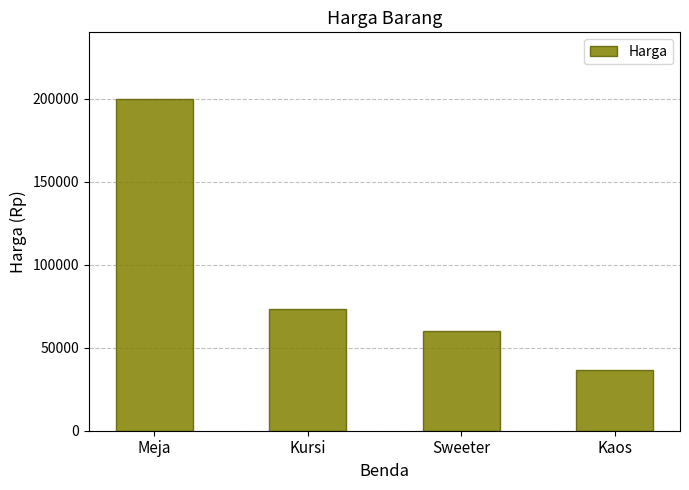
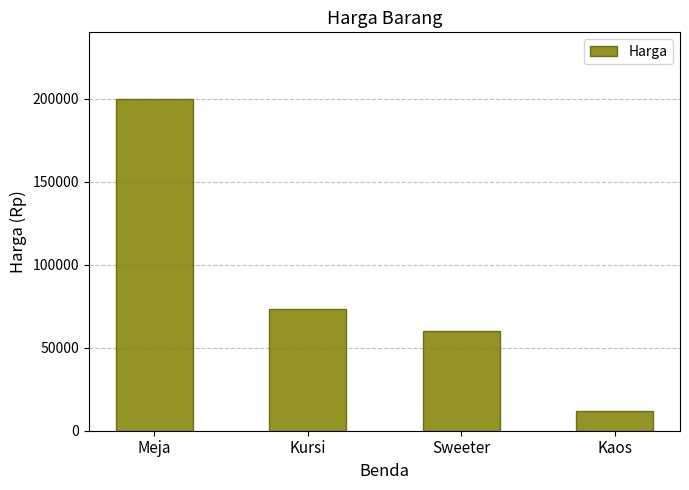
  {
    "Meja": 200000,
    "Kursi": 73000,
    "Sweeter": 60000,
-   "Kaos": 36000
+   "Kaos": 12000
  }
